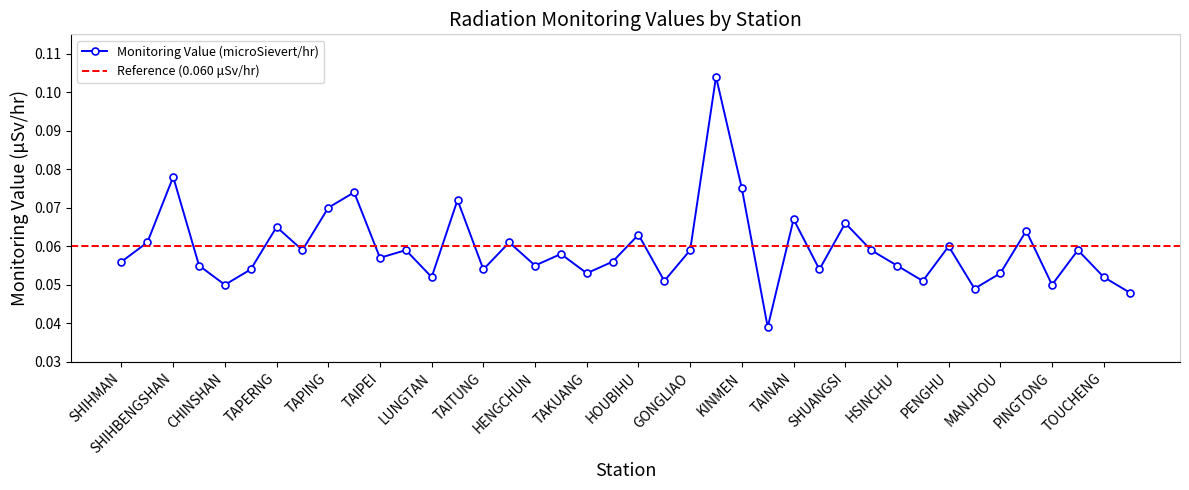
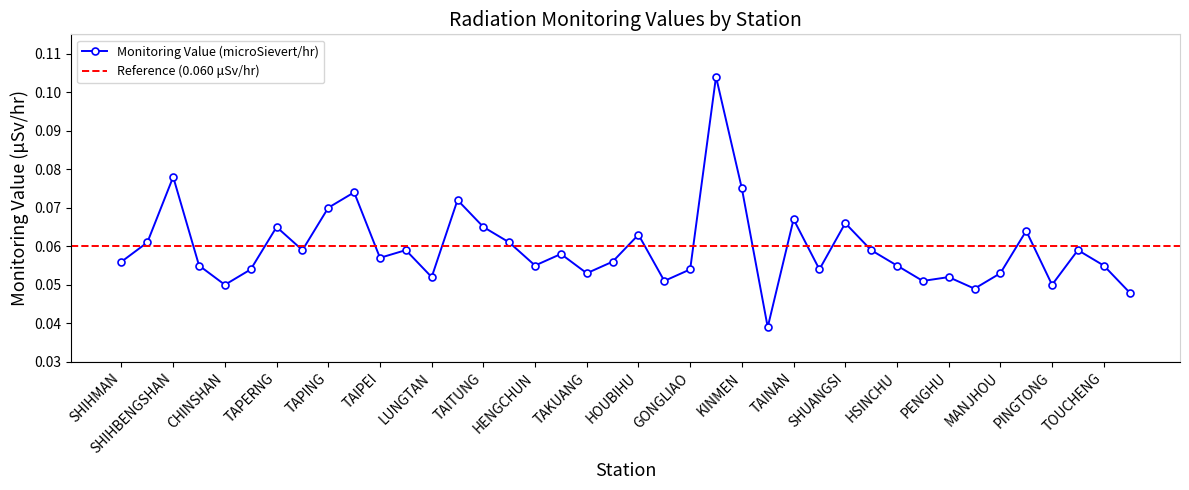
  {
    "SHIHMAN": 0.056,
    "SHIHBENGSHAN": 0.078,
    "CHINSHAN": 0.050,
    "TAPERNG": 0.065,
    "TAPING": 0.070,
    "TAIPEI": 0.057,
    "LUNGTAN": 0.052,
-   "TAITUNG": 0.054,
+   "TAITUNG": 0.065,
    "HENGCHUN": 0.055,
    "TAKUANG": 0.053,
    "HOUBIHU": 0.063,
-   "GONGLIAO": 0.059,
+   "GONGLIAO": 0.054,
    "KINMEN": 0.075,
    "TAINAN": 0.067,
    "SHUANGSI": 0.066,
    "HSINCHU": 0.055,
-   "PENGHU": 0.060,
+   "PENGHU": 0.052,
    "MANJHOU": 0.053,
    "PINGTONG": 0.050,
-   "TOUCHENG": 0.052
+   "TOUCHENG": 0.055
  }
